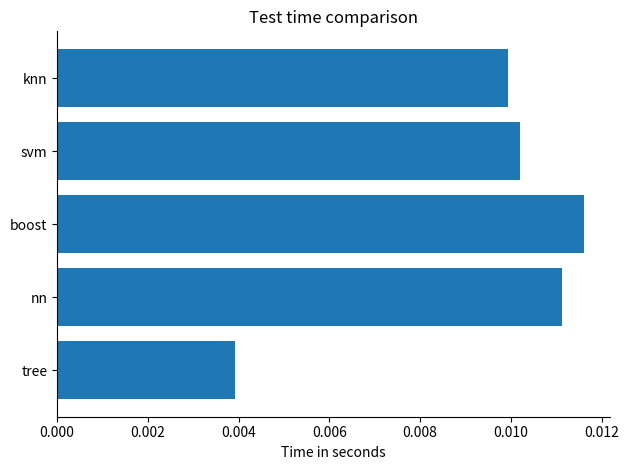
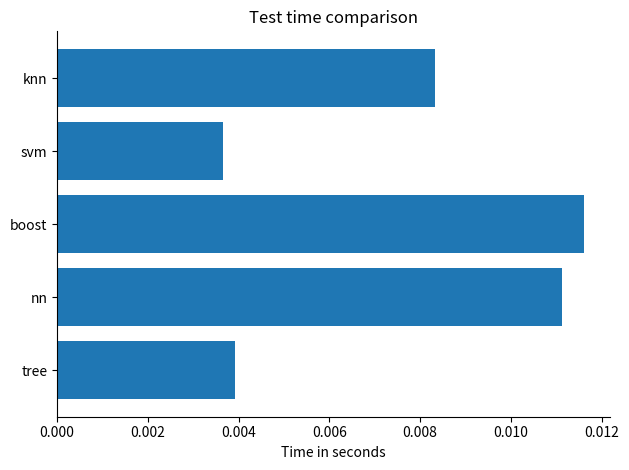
  {
-   "knn": 0.0099,
-   "svm": 0.0102,
+   "knn": 0.0083,
+   "svm": 0.0037,
    "boost": 0.0116,
    "nn": 0.0111,
    "tree": 0.0039
  }
